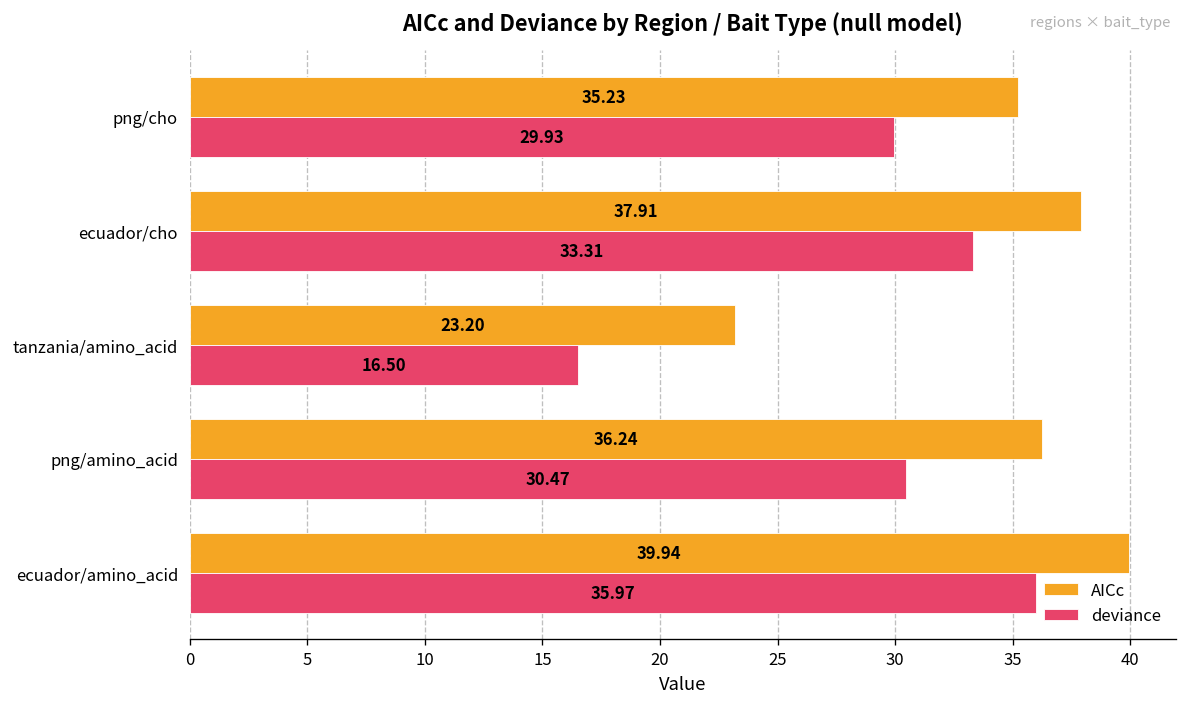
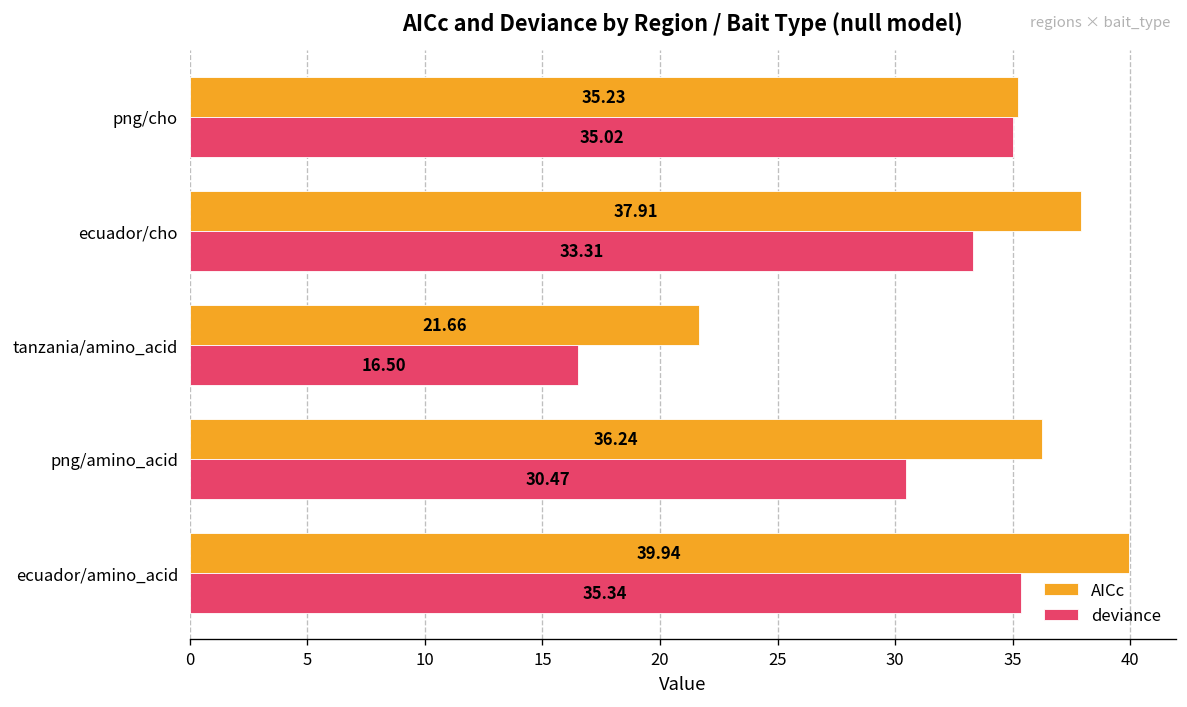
  {
    "AICc": {
      "png/cho": 35.23,
      "ecuador/cho": 37.91,
-     "tanzania/amino_acid": 23.20,
+     "tanzania/amino_acid": 21.66,
      "png/amino_acid": 36.24,
      "ecuador/amino_acid": 39.94
    },
    "deviance": {
-     "png/cho": 29.93,
+     "png/cho": 35.02,
      "ecuador/cho": 33.31,
      "tanzania/amino_acid": 16.50,
      "png/amino_acid": 30.47,
-     "ecuador/amino_acid": 35.97
+     "ecuador/amino_acid": 35.34
    }
  }
